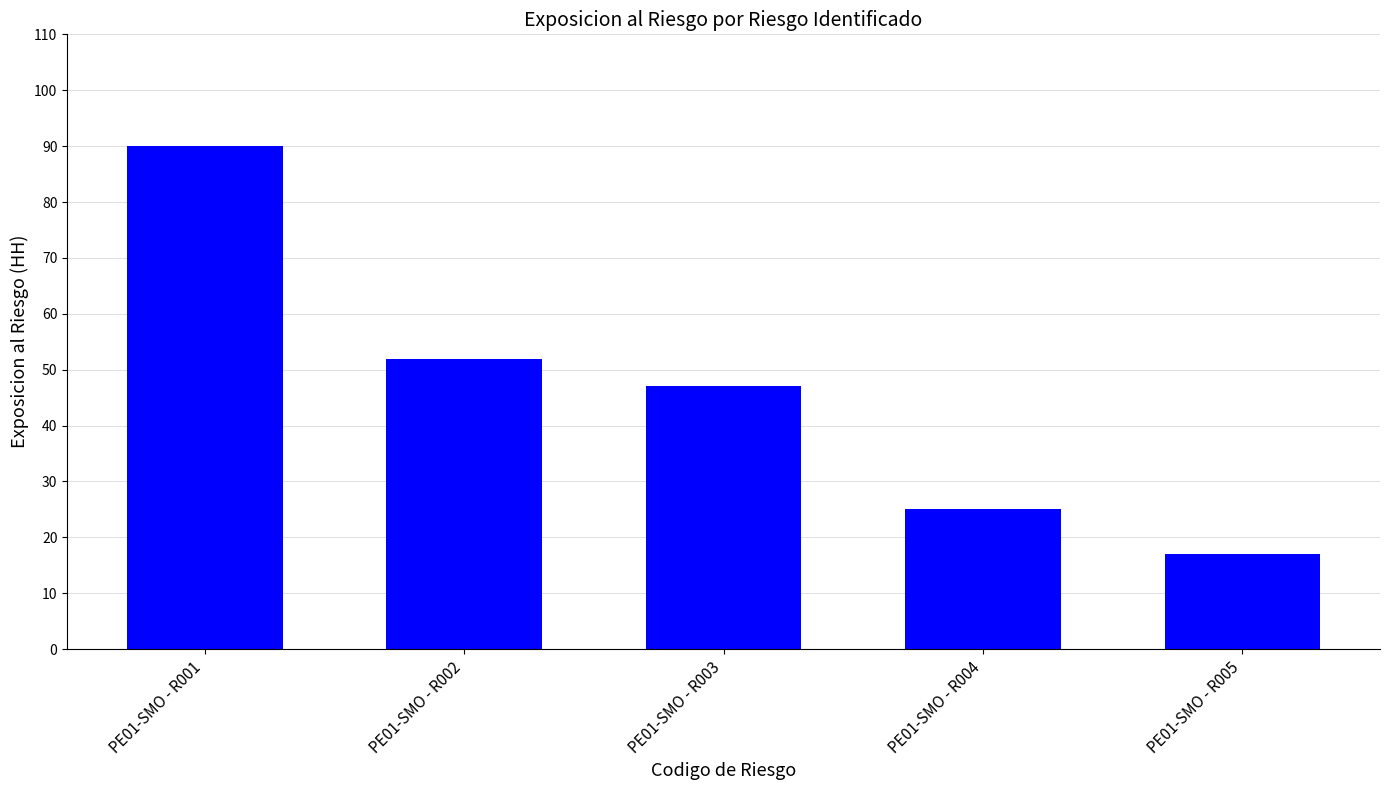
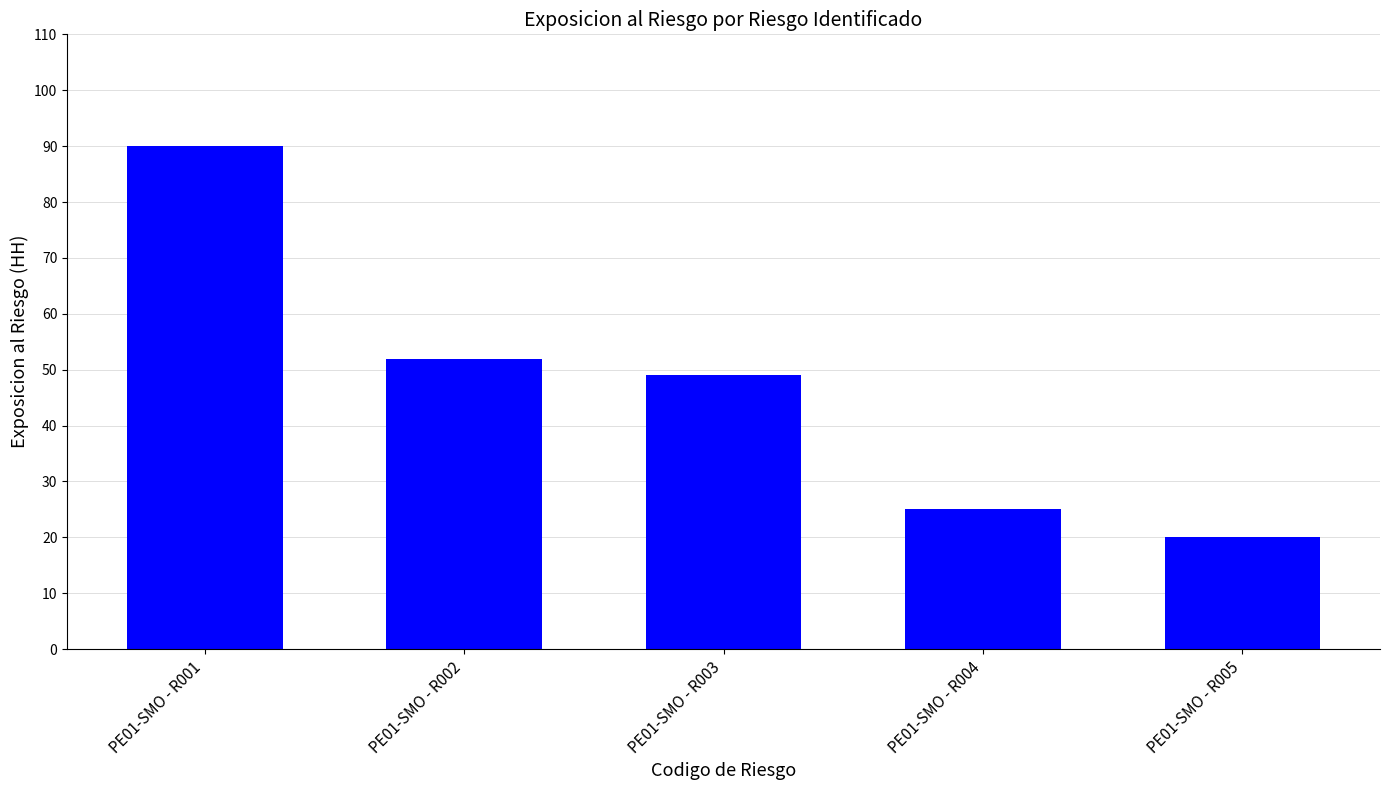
  {
    "PE01-SMO - R001": 90,
    "PE01-SMO - R002": 52,
-   "PE01-SMO - R003": 47,
+   "PE01-SMO - R003": 49,
    "PE01-SMO - R004": 25,
-   "PE01-SMO - R005": 17
+   "PE01-SMO - R005": 20
  }
